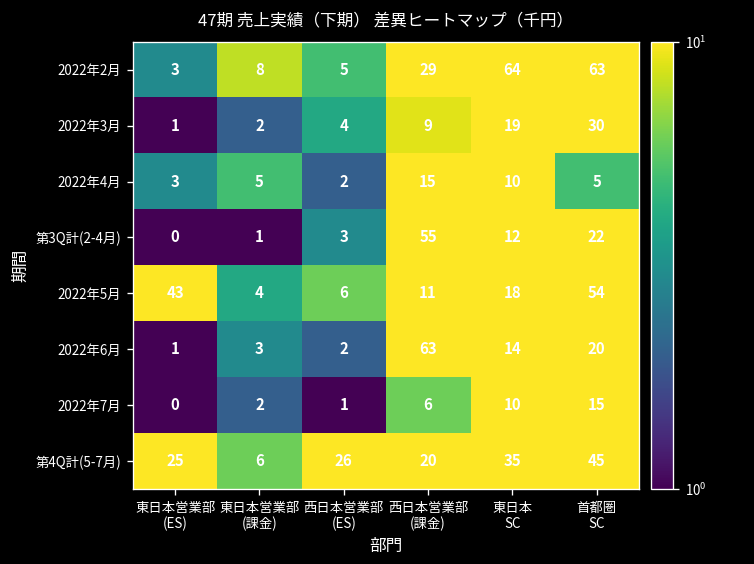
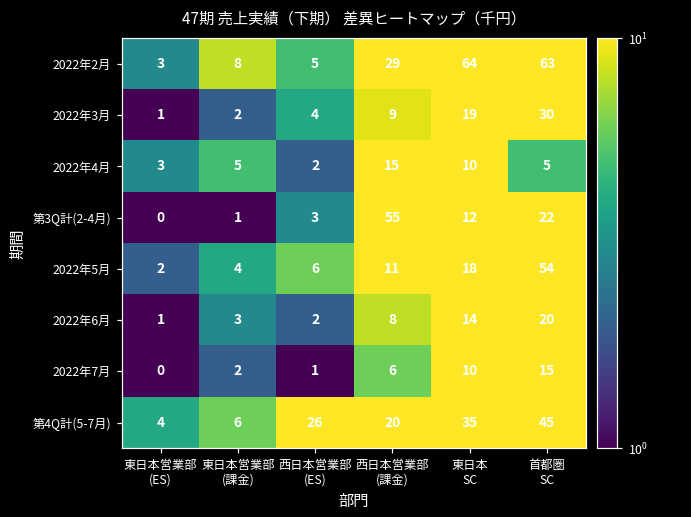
  {
    "2022年2月": {
      "東日本営業部 (ES)": 3,
      "東日本営業部 (課金)": 8,
      "西日本営業部 (ES)": 5,
      "西日本営業部 (課金)": 29,
      "東日本 SC": 64,
      "首都圏 SC": 63
    },
    "2022年3月": {
      "東日本営業部 (ES)": 1,
      "東日本営業部 (課金)": 2,
      "西日本営業部 (ES)": 4,
      "西日本営業部 (課金)": 9,
      "東日本 SC": 19,
      "首都圏 SC": 30
    },
    "2022年4月": {
      "東日本営業部 (ES)": 3,
      "東日本営業部 (課金)": 5,
      "西日本営業部 (ES)": 2,
      "西日本営業部 (課金)": 15,
      "東日本 SC": 10,
      "首都圏 SC": 5
    },
    "第3Q計(2-4月)": {
      "東日本営業部 (ES)": 0,
      "東日本営業部 (課金)": 1,
      "西日本営業部 (ES)": 3,
      "西日本営業部 (課金)": 55,
      "東日本 SC": 12,
      "首都圏 SC": 22
    },
    "2022年5月": {
-     "東日本営業部 (ES)": 43,
+     "東日本営業部 (ES)": 2,
      "東日本営業部 (課金)": 4,
      "西日本営業部 (ES)": 6,
      "西日本営業部 (課金)": 11,
      "東日本 SC": 18,
      "首都圏 SC": 54
    },
    "2022年6月": {
      "東日本営業部 (ES)": 1,
      "東日本営業部 (課金)": 3,
      "西日本営業部 (ES)": 2,
-     "西日本営業部 (課金)": 63,
+     "西日本営業部 (課金)": 8,
      "東日本 SC": 14,
      "首都圏 SC": 20
    },
    "2022年7月": {
      "東日本営業部 (ES)": 0,
      "東日本営業部 (課金)": 2,
      "西日本営業部 (ES)": 1,
      "西日本営業部 (課金)": 6,
      "東日本 SC": 10,
      "首都圏 SC": 15
    },
    "第4Q計(5-7月)": {
-     "東日本営業部 (ES)": 25,
+     "東日本営業部 (ES)": 4,
      "東日本営業部 (課金)": 6,
      "西日本営業部 (ES)": 26,
      "西日本営業部 (課金)": 20,
      "東日本 SC": 35,
      "首都圏 SC": 45
    }
  }
